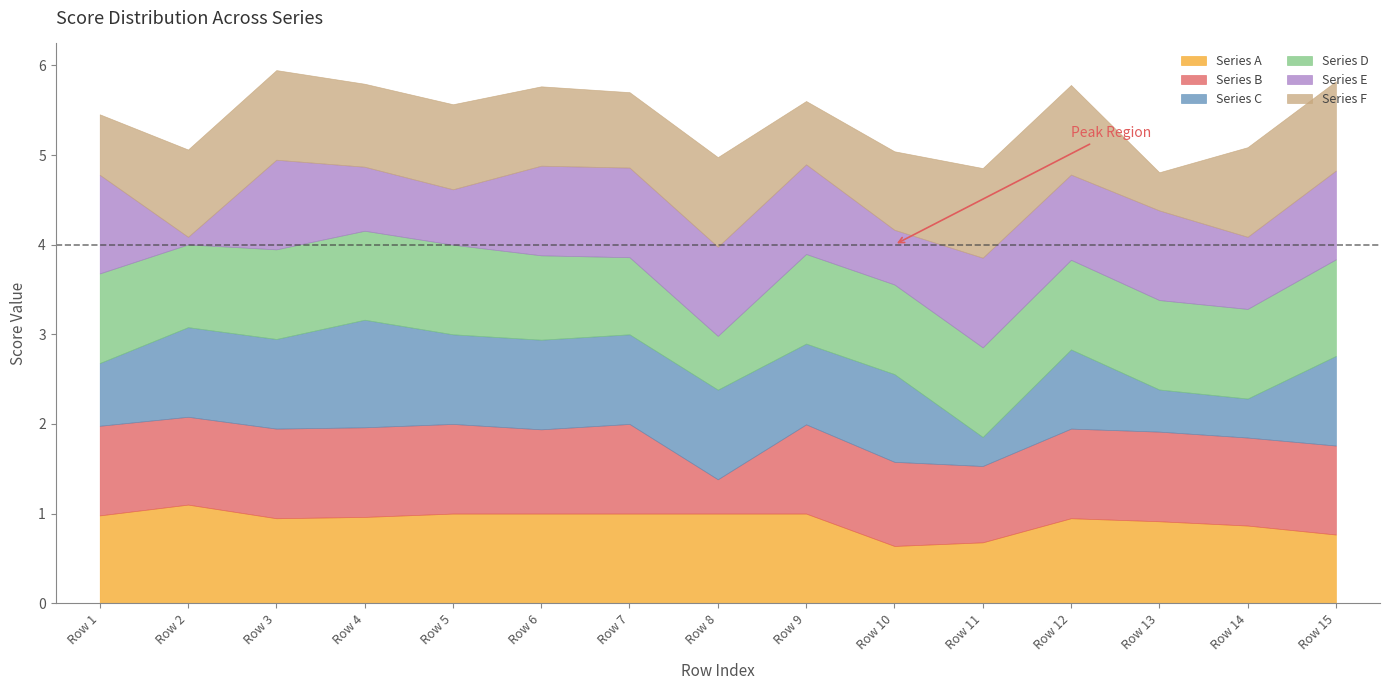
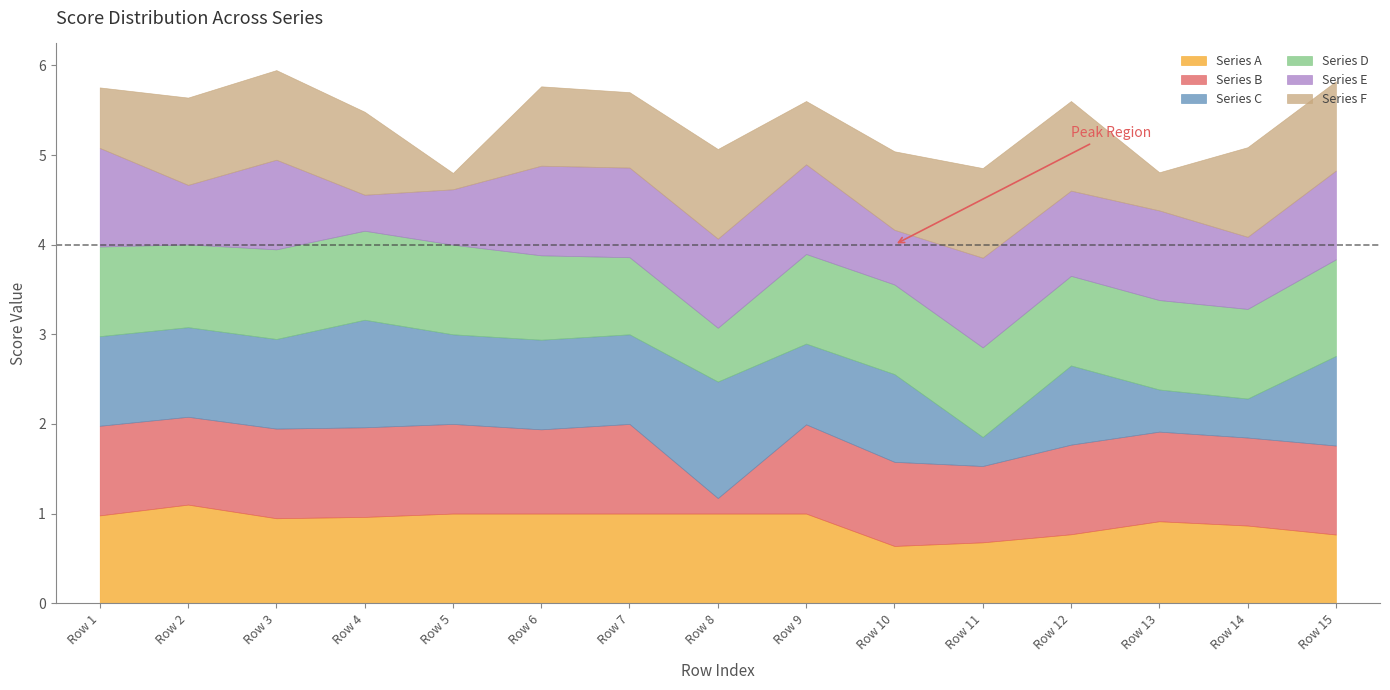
  {
    "Series A": {
      "Row 1": 1.0,
      "Row 2": 1.1,
      "Row 3": 0.9,
      "Row 4": 1.0,
      "Row 5": 1.0,
      "Row 6": 1.0,
      "Row 7": 1.0,
      "Row 8": 1.0,
      "Row 9": 1.0,
      "Row 10": 0.6,
      "Row 11": 0.7,
-     "Row 12": 0.9,
+     "Row 12": 0.8,
      "Row 13": 0.9,
      "Row 14": 0.9,
      "Row 15": 0.8
    },
    "Series B": {
      "Row 1": 1.0,
      "Row 2": 1.0,
      "Row 3": 1.0,
      "Row 4": 1.0,
      "Row 5": 1.0,
      "Row 6": 0.9,
      "Row 7": 1.0,
-     "Row 8": 0.4,
+     "Row 8": 0.2,
      "Row 9": 1.0,
      "Row 10": 0.9,
      "Row 11": 0.9,
      "Row 12": 1.0,
      "Row 13": 1.0,
      "Row 14": 1.0,
      "Row 15": 1.0
    },
    "Series C": {
-     "Row 1": 0.7,
+     "Row 1": 1.0,
      "Row 2": 1.0,
      "Row 3": 1.0,
      "Row 4": 1.2,
      "Row 5": 1.0,
      "Row 6": 1.0,
      "Row 7": 1.0,
-     "Row 8": 1.0,
+     "Row 8": 1.3,
      "Row 9": 0.9,
      "Row 10": 1.0,
      "Row 11": 0.3,
      "Row 12": 0.9,
      "Row 13": 0.5,
      "Row 14": 0.4,
      "Row 15": 1.0
    },
    "Series D": {
      "Row 1": 1.0,
      "Row 2": 0.9,
      "Row 3": 1.0,
      "Row 4": 1.0,
      "Row 5": 1.0,
      "Row 6": 0.9,
      "Row 7": 0.9,
      "Row 8": 0.6,
      "Row 9": 1.0,
      "Row 10": 1.0,
      "Row 11": 1.0,
      "Row 12": 1.0,
      "Row 13": 1.0,
      "Row 14": 1.0,
      "Row 15": 1.1
    },
    "Series E": {
      "Row 1": 1.1,
-     "Row 2": 0.1,
+     "Row 2": 0.7,
      "Row 3": 1.0,
-     "Row 4": 0.7,
+     "Row 4": 0.4,
      "Row 5": 0.6,
      "Row 6": 1.0,
      "Row 7": 1.0,
      "Row 8": 1.0,
      "Row 9": 1.0,
      "Row 10": 0.6,
      "Row 11": 1.0,
      "Row 12": 1.0,
      "Row 13": 1.0,
      "Row 14": 0.8,
      "Row 15": 1.0
    },
    "Series F": {
      "Row 1": 0.7,
      "Row 2": 1.0,
      "Row 3": 1.0,
      "Row 4": 0.9,
-     "Row 5": 0.9,
+     "Row 5": 0.2,
      "Row 6": 0.9,
      "Row 7": 0.8,
      "Row 8": 1.0,
      "Row 9": 0.7,
      "Row 10": 0.9,
      "Row 11": 1.0,
      "Row 12": 1.0,
      "Row 13": 0.4,
      "Row 14": 1.0,
      "Row 15": 1.0
    }
  }
